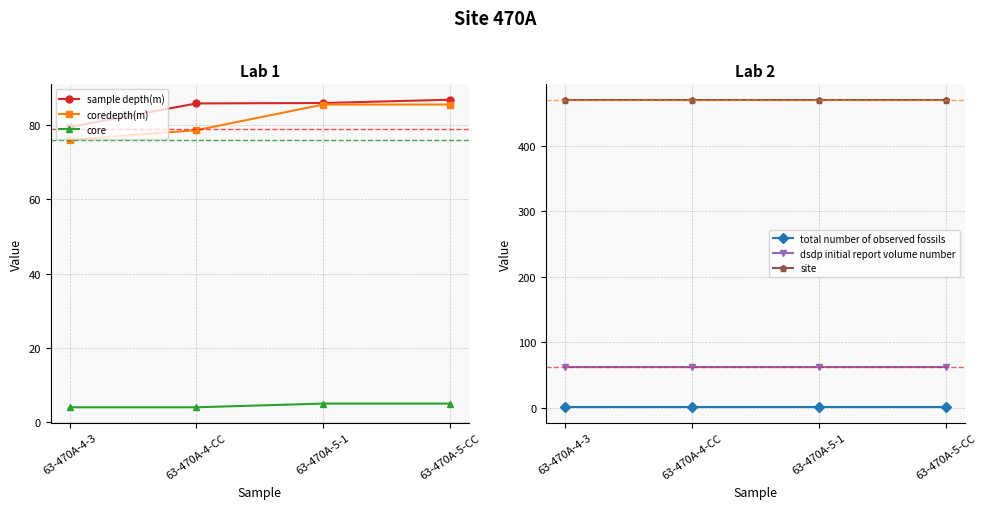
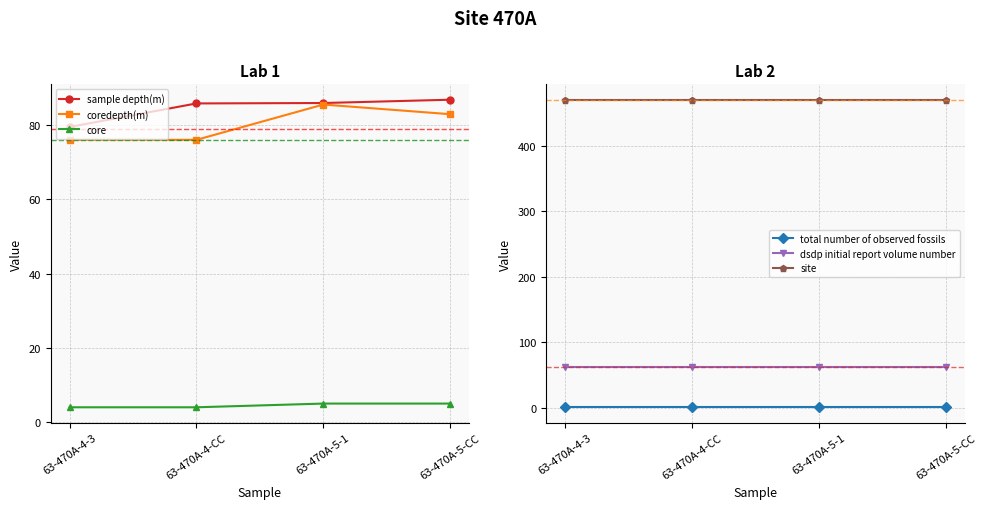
  {
    "Lab 1": {
      "sample depth(m)": {
        "63-470A-4-CC": 86,
        "63-470A-5-CC": 87
      },
      "coredepth(m)": {
        "63-470A-4-3": 76,
-       "63-470A-4-CC": 79,
-       "63-470A-5-CC": 86
+       "63-470A-4-CC": 76,
+       "63-470A-5-CC": 83
      },
      "core": {
        "63-470A-4-3": 4,
        "63-470A-4-CC": 4,
        "63-470A-5-1": 5,
        "63-470A-5-CC": 5
      }
    },
    "Lab 2": {
      "total number of observed fossils": {
        "63-470A-4-3": 0,
        "63-470A-4-CC": 0,
        "63-470A-5-1": 0,
        "63-470A-5-CC": 0
      },
      "dsdp initial report volume number": {
        "63-470A-4-3": 60,
        "63-470A-4-CC": 60,
        "63-470A-5-1": 60,
        "63-470A-5-CC": 60
      },
      "site": {
        "63-470A-4-3": 470,
        "63-470A-4-CC": 470,
        "63-470A-5-1": 470,
        "63-470A-5-CC": 470
      }
    }
  }
